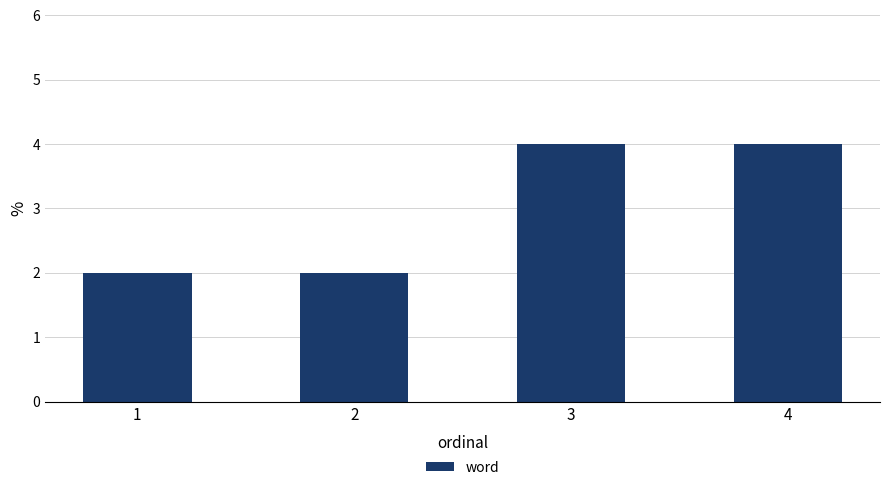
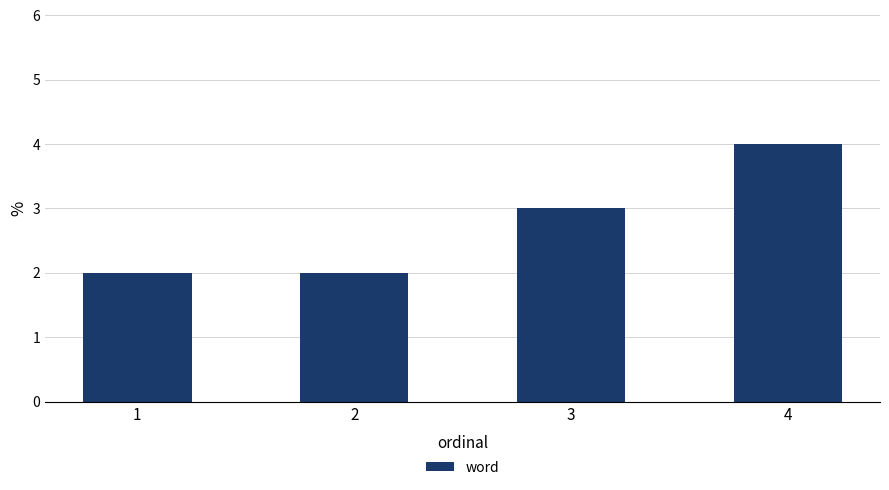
  {
    "1": 2,
    "2": 2,
-   "3": 4,
+   "3": 3,
    "4": 4
  }
